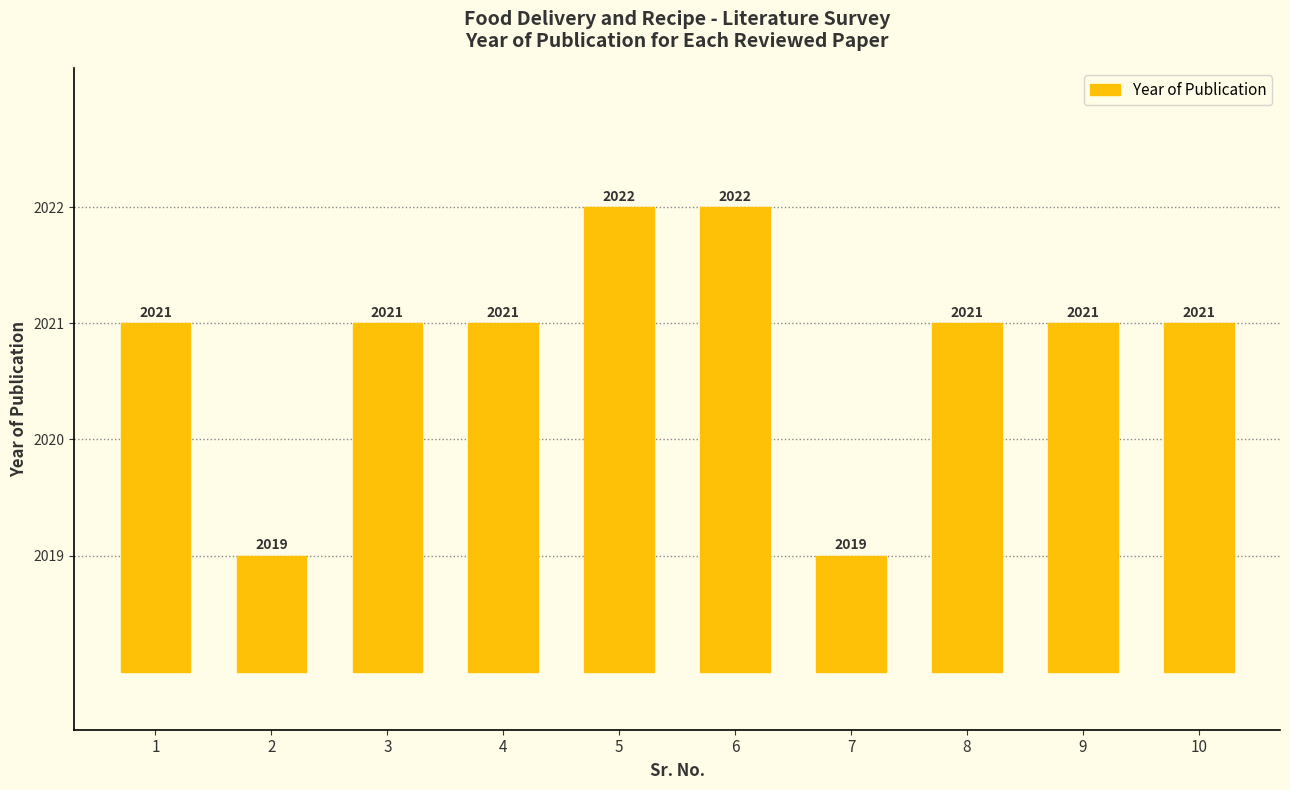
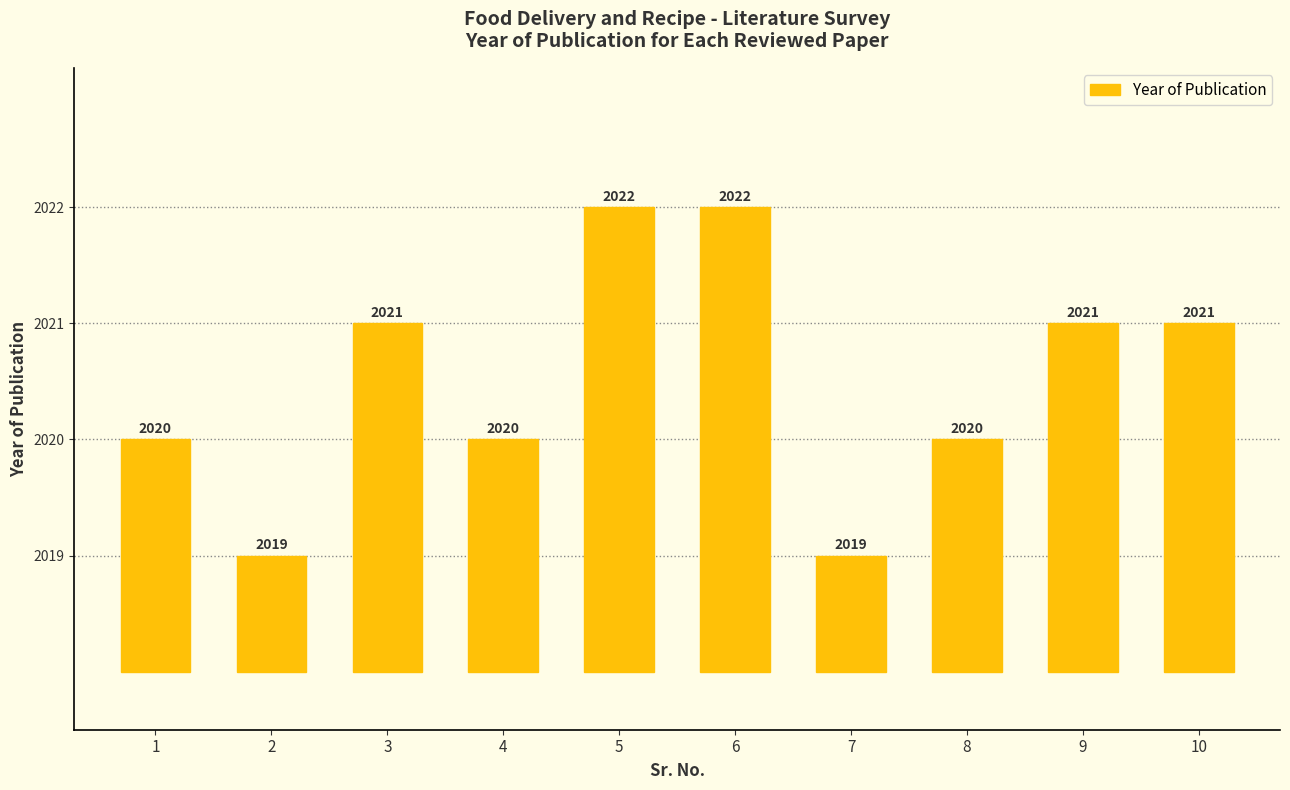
  {
-   "1": 2021,
-   "4": 2021,
-   "8": 2021
+   "1": 2020,
+   "4": 2020,
+   "8": 2020
  }
